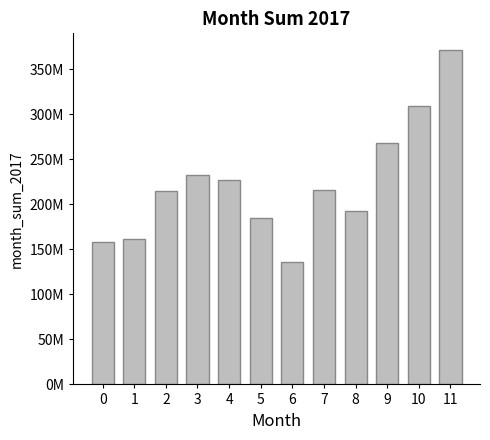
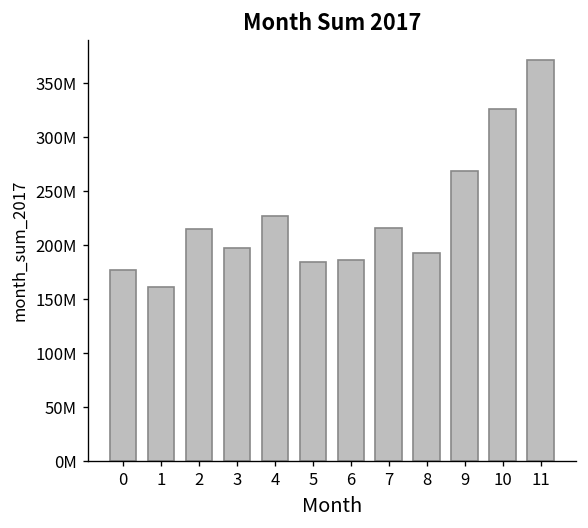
  {
-   "0": 160000000,
+   "0": 180000000,
    "1": 160000000,
    "2": 210000000,
-   "3": 230000000,
+   "3": 200000000,
    "4": 230000000,
    "5": 180000000,
-   "6": 140000000,
+   "6": 190000000,
    "7": 220000000,
    "8": 190000000,
    "9": 270000000,
-   "10": 310000000,
+   "10": 330000000,
    "11": 370000000
  }
